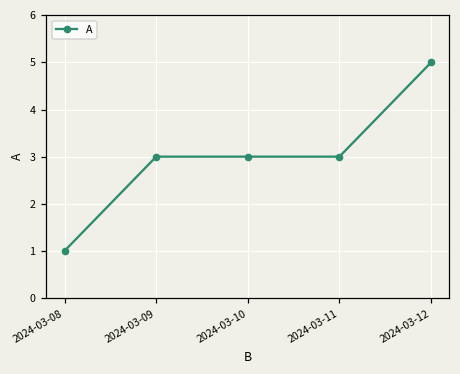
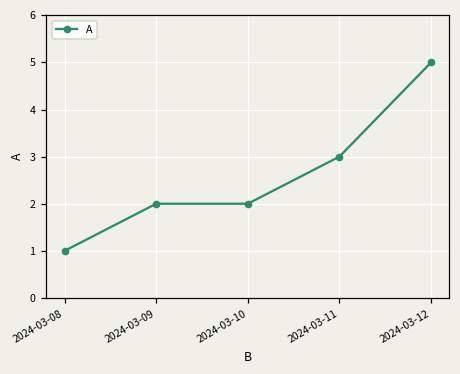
  {
    "2024-03-08": 1,
-   "2024-03-09": 3,
-   "2024-03-10": 3,
+   "2024-03-09": 2,
+   "2024-03-10": 2,
    "2024-03-11": 3,
    "2024-03-12": 5
  }
